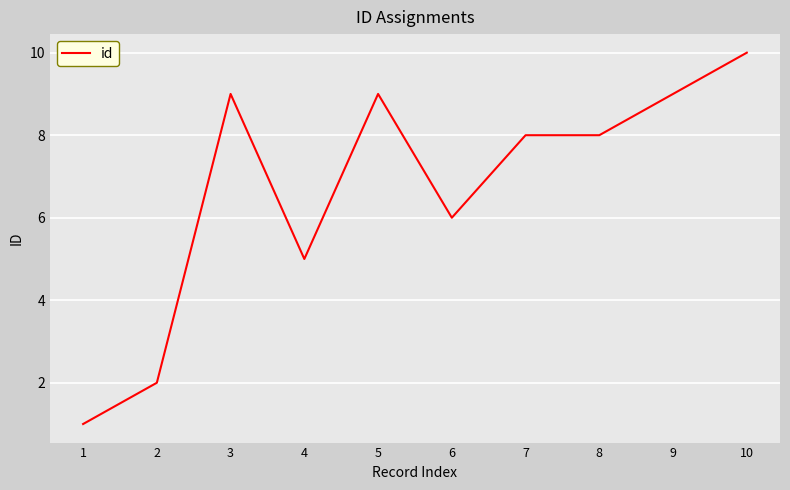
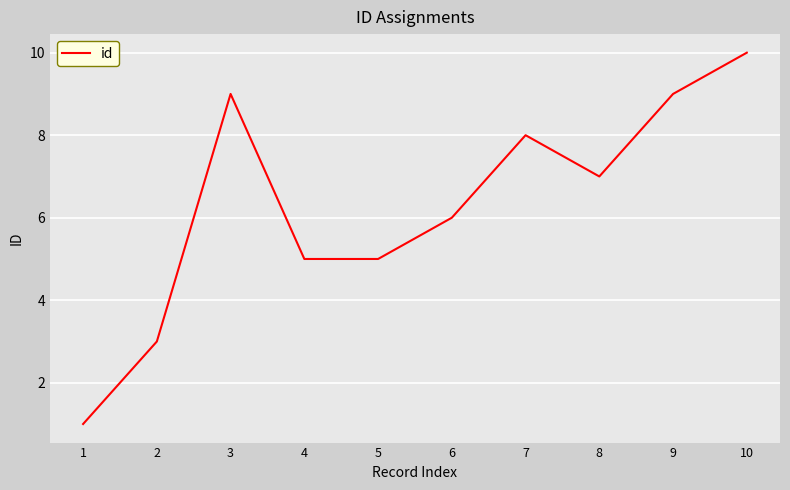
  {
    "1": 1,
-   "2": 2,
+   "2": 3,
    "3": 9,
    "4": 5,
-   "5": 9,
+   "5": 5,
    "6": 6,
    "7": 8,
-   "8": 8,
+   "8": 7,
    "9": 9,
    "10": 10
  }
